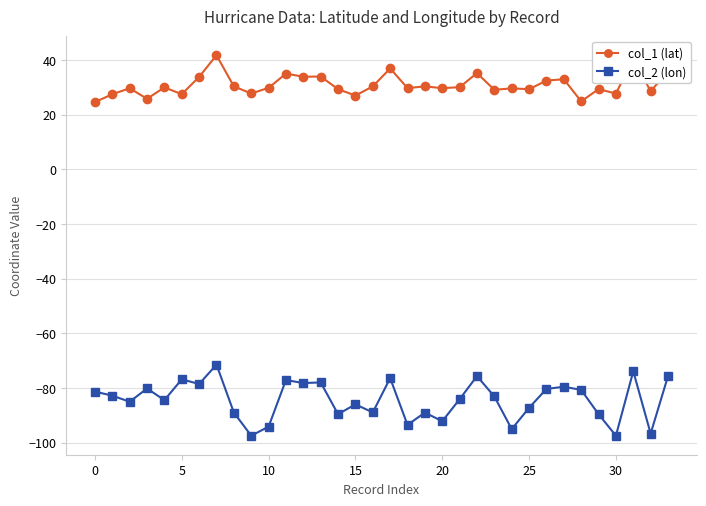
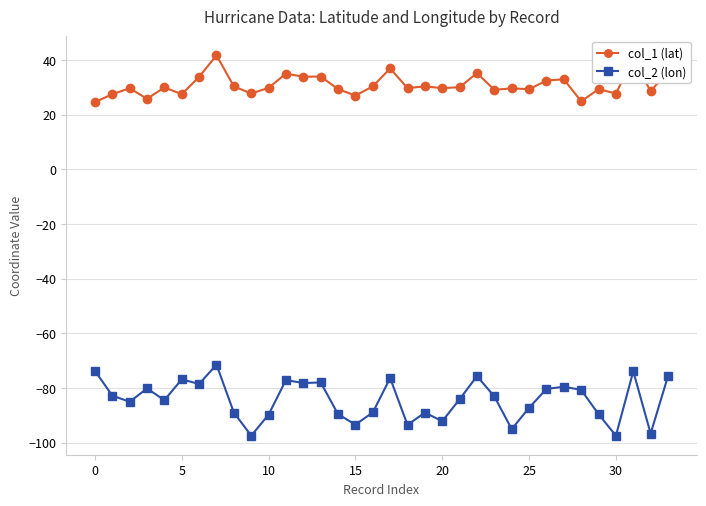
  {
    "col_1 (lat)": {
      "0": 25,
      "5": 28,
      "10": 30,
      "15": 27,
      "20": 30,
      "25": 29,
      "30": 28
    },
    "col_2 (lon)": {
-     "0": -81,
+     "0": -74,
      "5": -77,
-     "10": -94,
-     "15": -86,
+     "10": -90,
+     "15": -93,
      "20": -92,
      "25": -87,
      "30": -97
    }
  }
